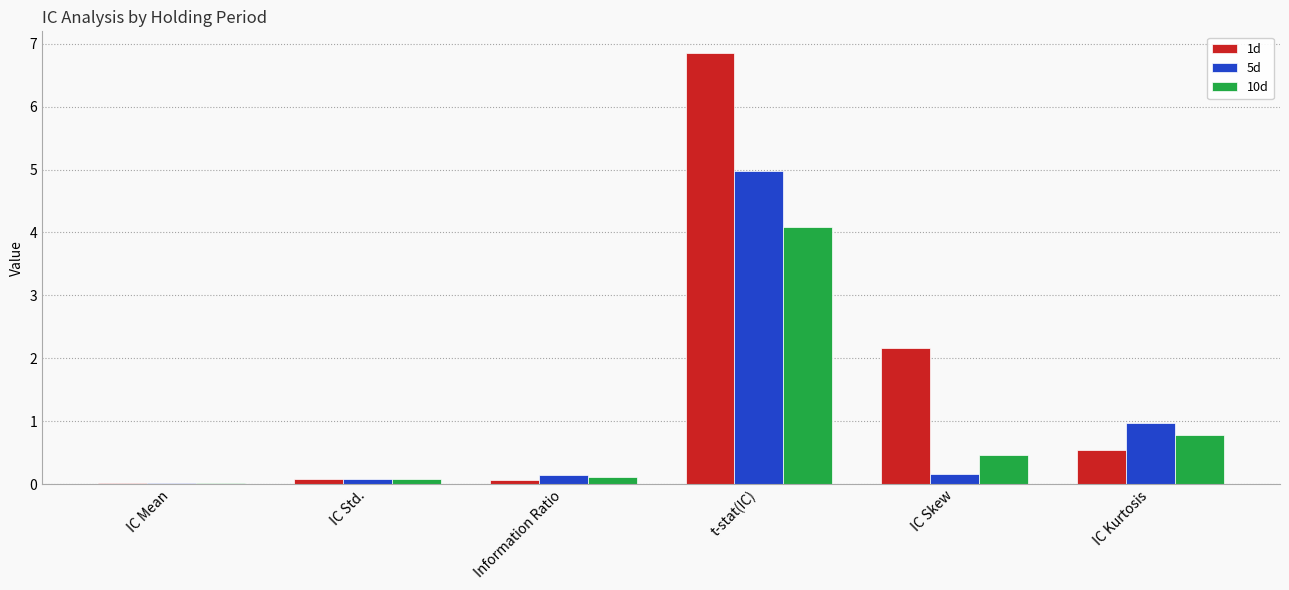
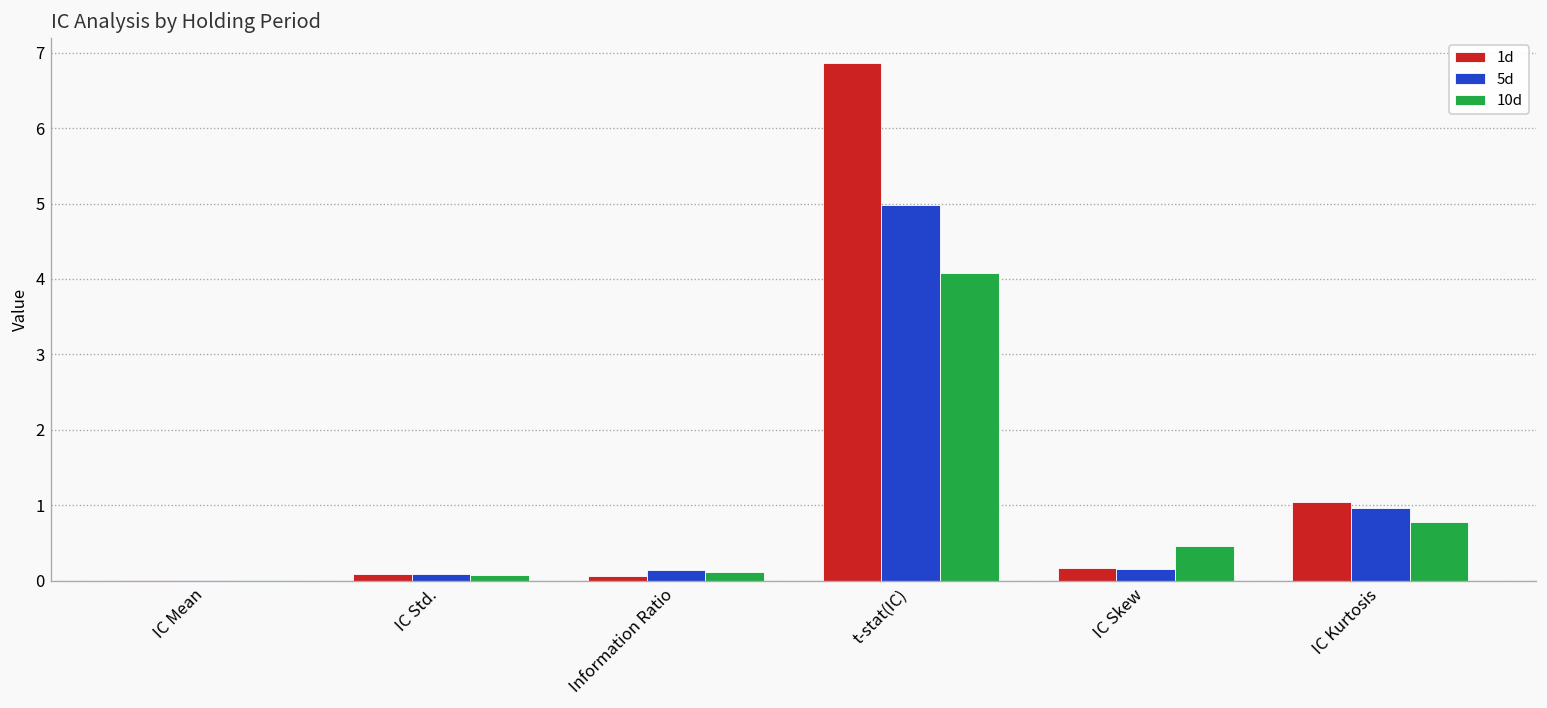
  {
    "1d": {
      "IC Std.": 0.1,
      "Information Ratio": 0.1,
      "t-stat(IC)": 6.9,
-     "IC Skew": 2.2,
-     "IC Kurtosis": 0.5
+     "IC Skew": 0.2,
+     "IC Kurtosis": 1.0
    },
    "5d": {
      "IC Std.": 0.1,
      "Information Ratio": 0.1,
      "t-stat(IC)": 5.0,
      "IC Skew": 0.2,
      "IC Kurtosis": 1.0
    },
    "10d": {
      "IC Std.": 0.1,
      "Information Ratio": 0.1,
      "t-stat(IC)": 4.1,
      "IC Skew": 0.5,
      "IC Kurtosis": 0.8
    }
  }
